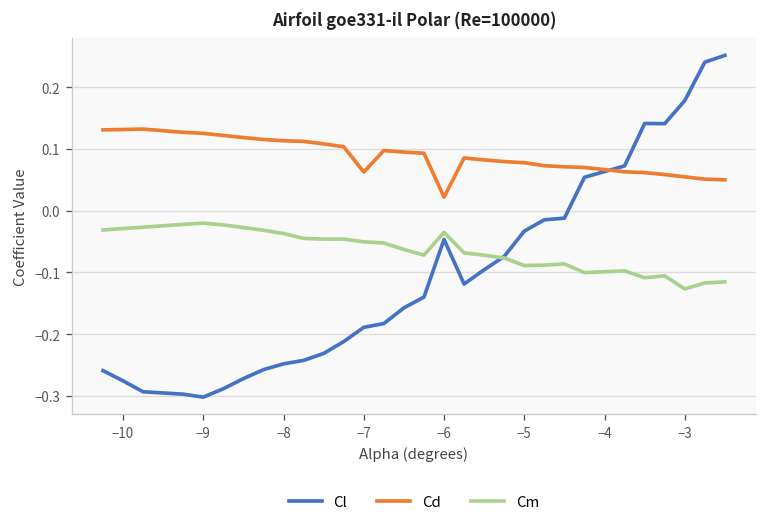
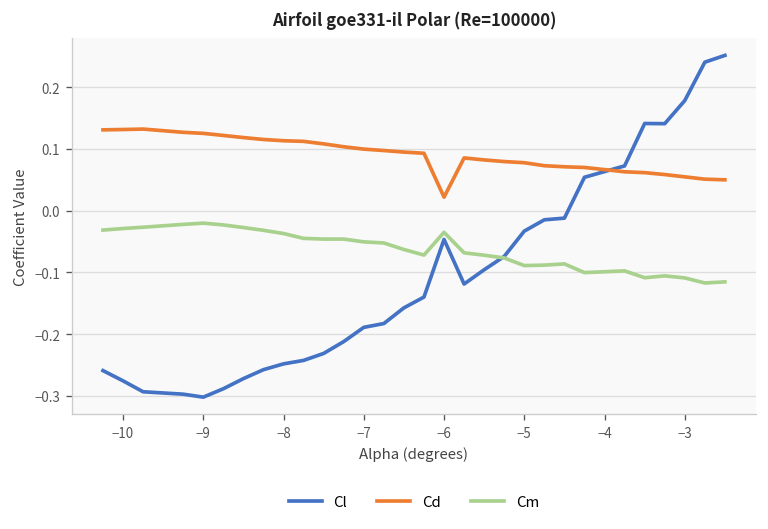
  {
    "Cl": {
      "−10": -0.28,
      "−9": -0.30,
      "−8": -0.25,
      "−7": -0.19,
      "−6": -0.05,
      "−5": -0.03,
      "−3": 0.18
    },
    "Cd": {
      "−10": 0.13,
      "−9": 0.13,
      "−8": 0.11,
-     "−7": 0.06,
+     "−7": 0.10,
      "−6": 0.02,
      "−5": 0.08,
      "−3": 0.05
    },
    "Cm": {
      "−10": -0.03,
      "−9": -0.02,
      "−8": -0.04,
      "−7": -0.05,
      "−6": -0.04,
      "−5": -0.09,
-     "−3": -0.13
+     "−3": -0.11
    }
  }
